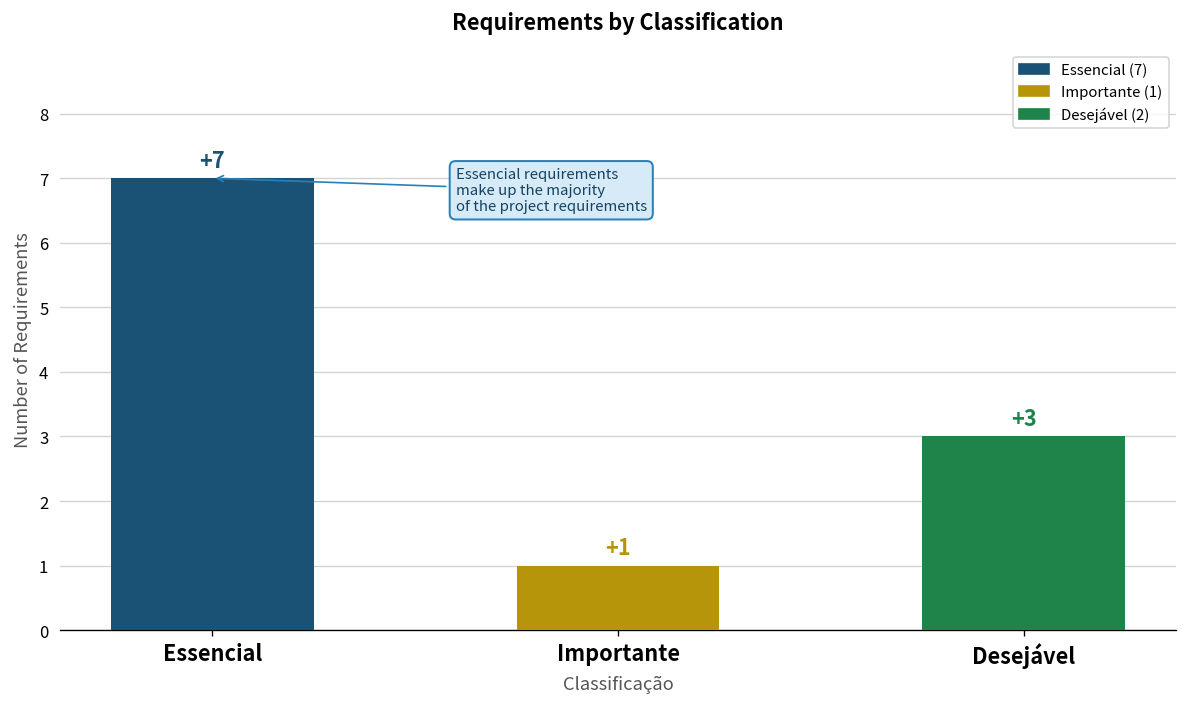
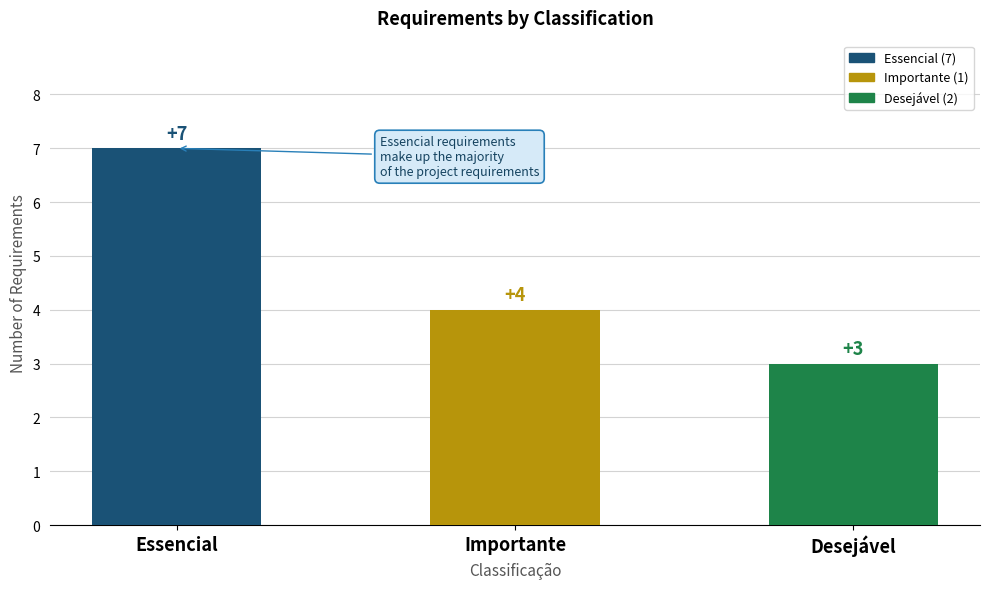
  {
    "Essencial": "+7",
-   "Importante": "+1",
+   "Importante": "+4",
    "Desejável": "+3"
  }
